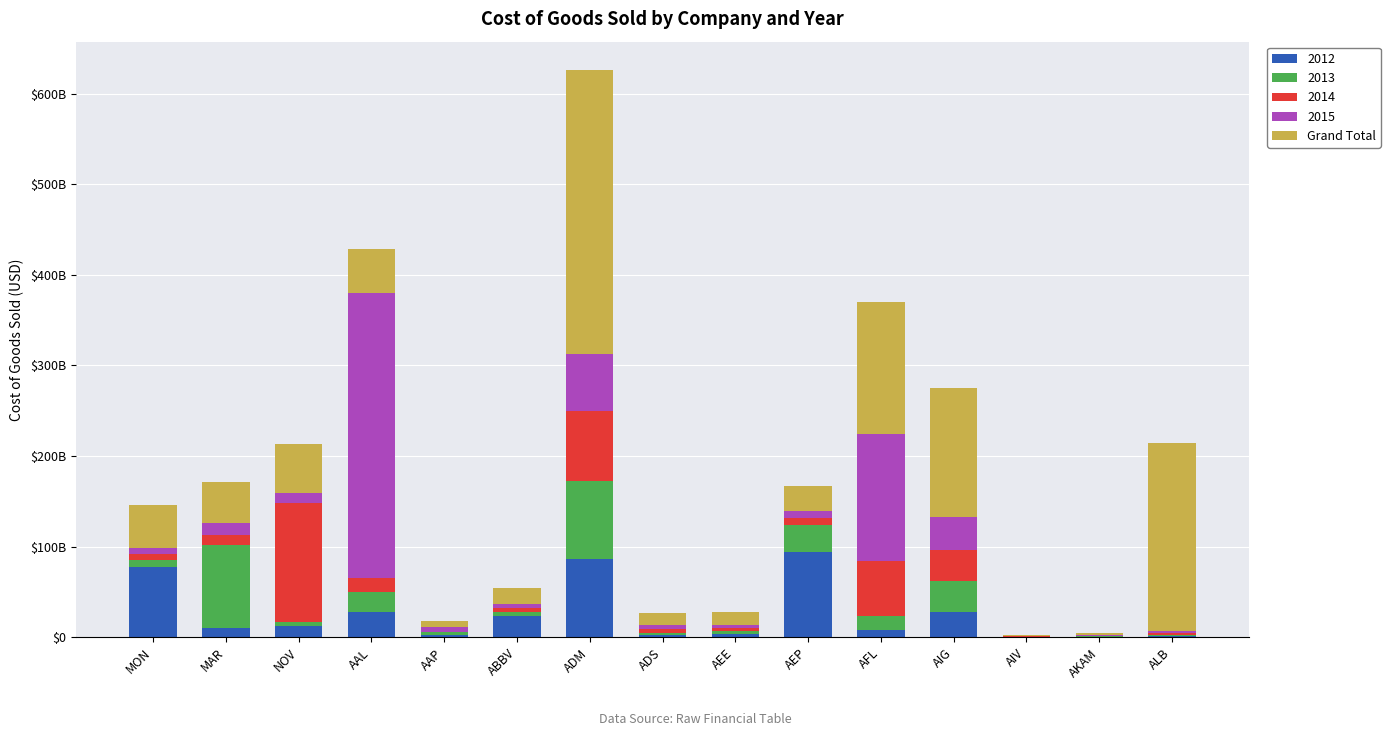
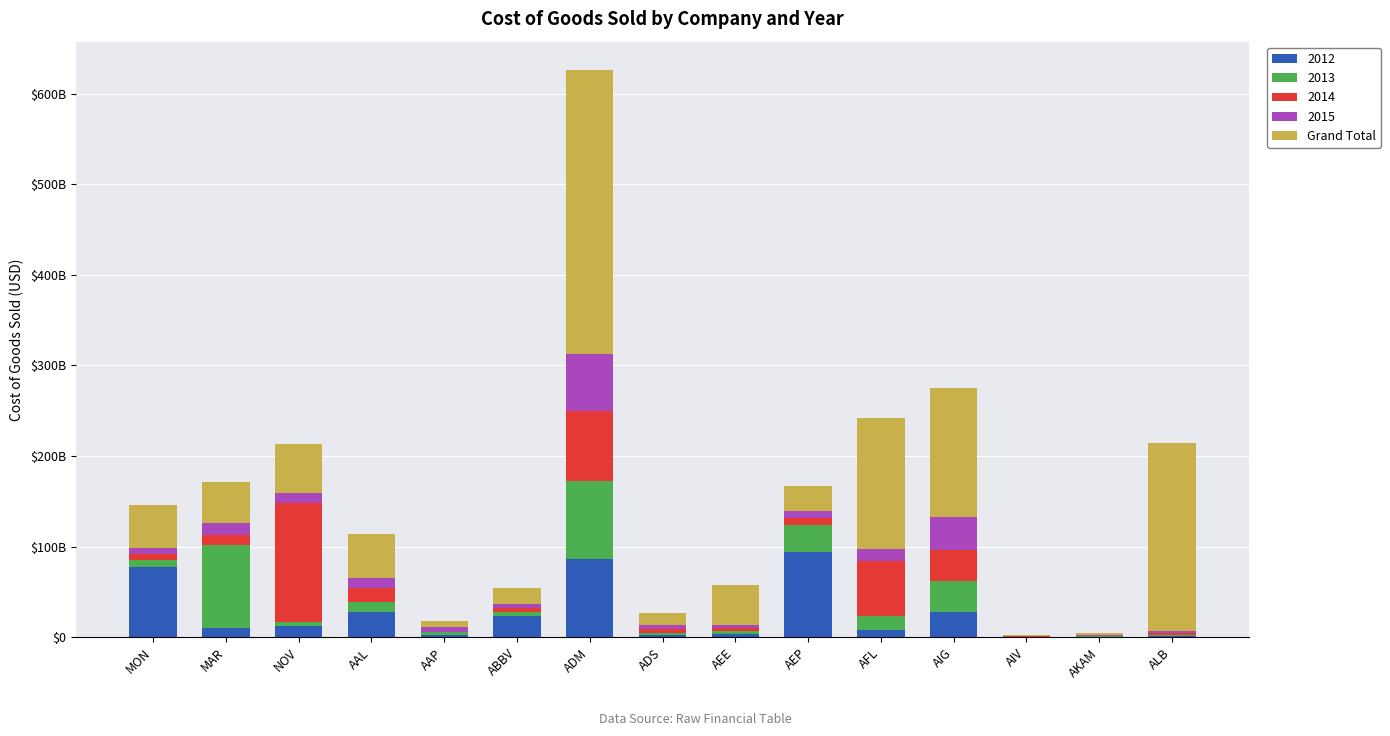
  {
    "2012": {
      "MON": "$80000000000",
      "MAR": "$10000000000",
      "NOV": "$10000000000",
      "AAL": "$30000000000",
      "AAP": "$0",
      "ABBV": "$20000000000",
      "ADM": "$90000000000",
      "AEE": "$0",
      "AEP": "$90000000000",
      "AFL": "$10000000000",
      "AIG": "$30000000000"
    },
    "2013": {
      "MON": "$10000000000",
      "MAR": "$90000000000",
      "NOV": "$10000000000",
-     "AAL": "$20000000000",
+     "AAL": "$10000000000",
      "AAP": "$0",
      "ABBV": "$0",
      "ADM": "$90000000000",
      "ADS": "$0",
      "AEE": "$0",
      "AEP": "$30000000000",
      "AFL": "$20000000000",
      "AIG": "$30000000000"
    },
    "2014": {
      "MON": "$10000000000",
      "MAR": "$10000000000",
      "NOV": "$130000000000",
      "AAL": "$20000000000",
      "AAP": "$0",
      "ABBV": "$0",
      "ADM": "$80000000000",
      "ADS": "$0",
      "AEE": "$0",
      "AEP": "$10000000000",
      "AFL": "$60000000000",
      "AIG": "$30000000000"
    },
    "2015": {
      "MON": "$10000000000",
      "MAR": "$10000000000",
      "NOV": "$10000000000",
-     "AAL": "$320000000000",
+     "AAL": "$10000000000",
      "AAP": "$10000000000",
      "ABBV": "$0",
      "ADM": "$60000000000",
      "ADS": "$0",
      "AEE": "$0",
      "AEP": "$10000000000",
-     "AFL": "$140000000000",
+     "AFL": "$10000000000",
      "AIG": "$40000000000"
    },
    "Grand Total": {
      "MON": "$50000000000",
      "MAR": "$50000000000",
      "NOV": "$50000000000",
      "AAL": "$50000000000",
      "AAP": "$10000000000",
      "ABBV": "$20000000000",
      "ADM": "$310000000000",
      "ADS": "$10000000000",
-     "AEE": "$10000000000",
+     "AEE": "$40000000000",
      "AEP": "$30000000000",
      "AFL": "$140000000000",
      "AIG": "$140000000000",
      "ALB": "$210000000000"
    }
  }
